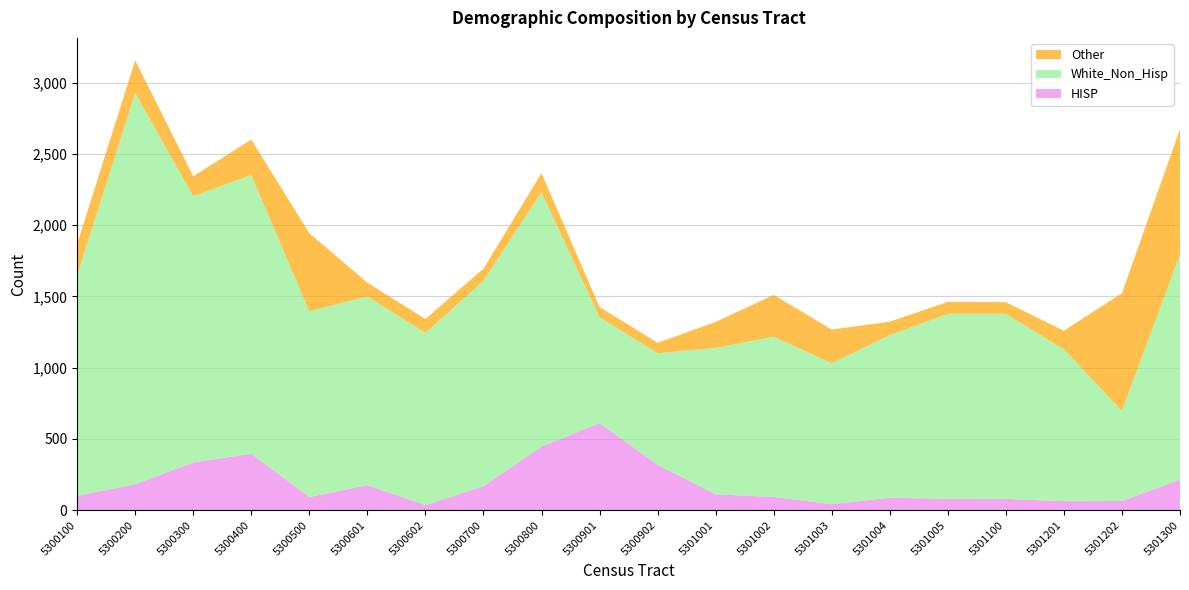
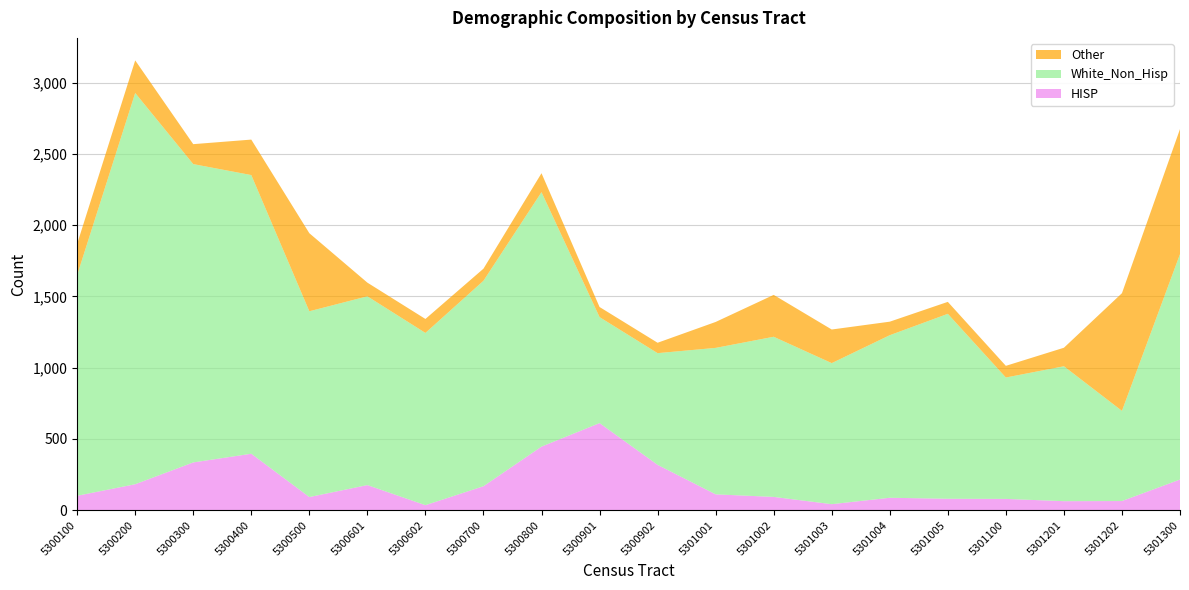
  {
    "HISP": {
      "5300100": "100",
      "5300200": "180",
      "5300300": "340",
      "5300400": "400",
      "5300500": "90",
      "5300601": "180",
      "5300602": "40",
      "5300700": "170",
      "5300800": "450",
      "5300901": "610",
      "5300902": "320",
      "5301001": "110",
      "5301002": "90",
      "5301003": "40",
      "5301004": "90",
      "5301005": "80",
      "5301100": "80",
      "5301201": "60",
      "5301202": "60",
      "5301300": "220"
    },
    "White_Non_Hisp": {
      "5300100": "1,550",
      "5300200": "2,750",
-     "5300300": "1,870",
+     "5300300": "2,090",
      "5300400": "1,960",
      "5300500": "1,300",
      "5300601": "1,330",
      "5300602": "1,210",
      "5300700": "1,440",
      "5300800": "1,790",
      "5300901": "740",
      "5300902": "780",
      "5301001": "1,030",
      "5301002": "1,120",
      "5301003": "990",
      "5301004": "1,140",
      "5301005": "1,300",
-     "5301100": "1,300",
-     "5301201": "1,070",
+     "5301100": "850",
+     "5301201": "950",
      "5301202": "630",
      "5301300": "1,580"
    },
    "Other": {
      "5300100": "220",
      "5300200": "230",
      "5300300": "140",
      "5300400": "250",
      "5300500": "550",
      "5300601": "100",
      "5300602": "100",
      "5300700": "90",
      "5300800": "130",
      "5300901": "70",
      "5300902": "70",
      "5301001": "180",
      "5301002": "290",
      "5301003": "240",
      "5301004": "100",
      "5301005": "80",
      "5301100": "80",
      "5301201": "130",
      "5301202": "830",
      "5301300": "880"
    }
  }
